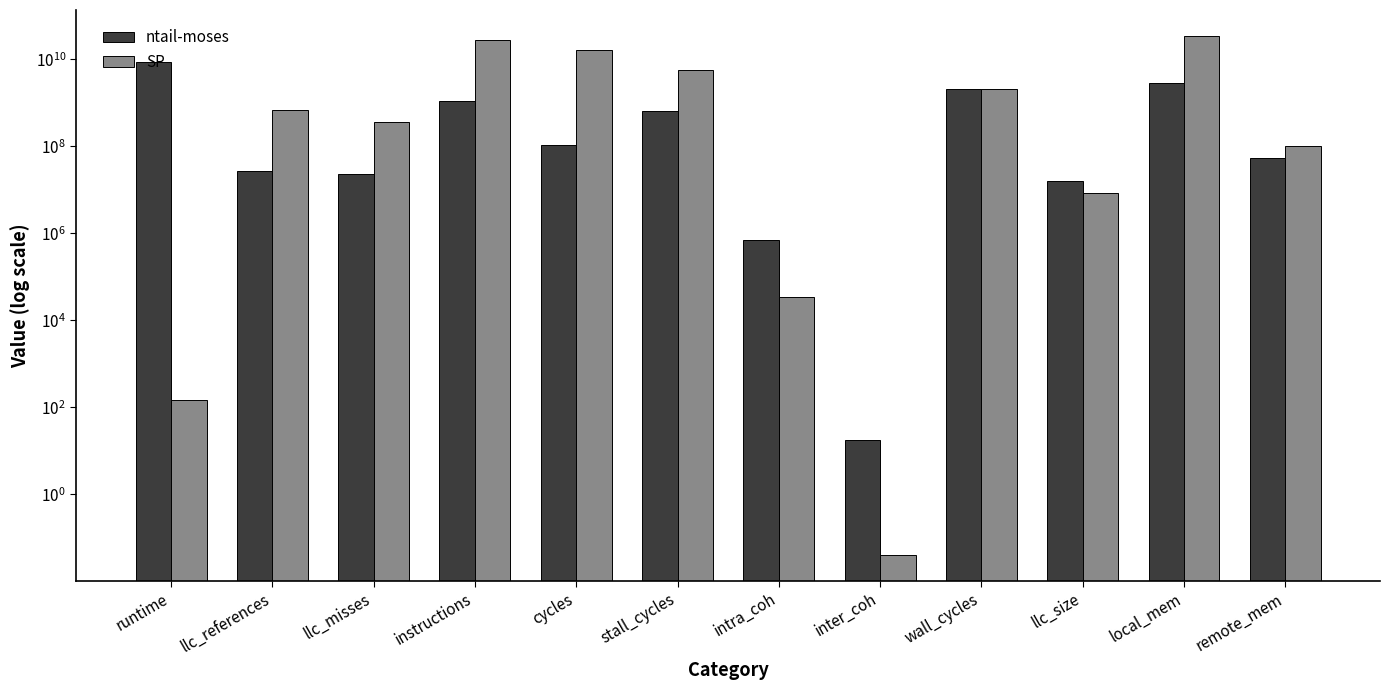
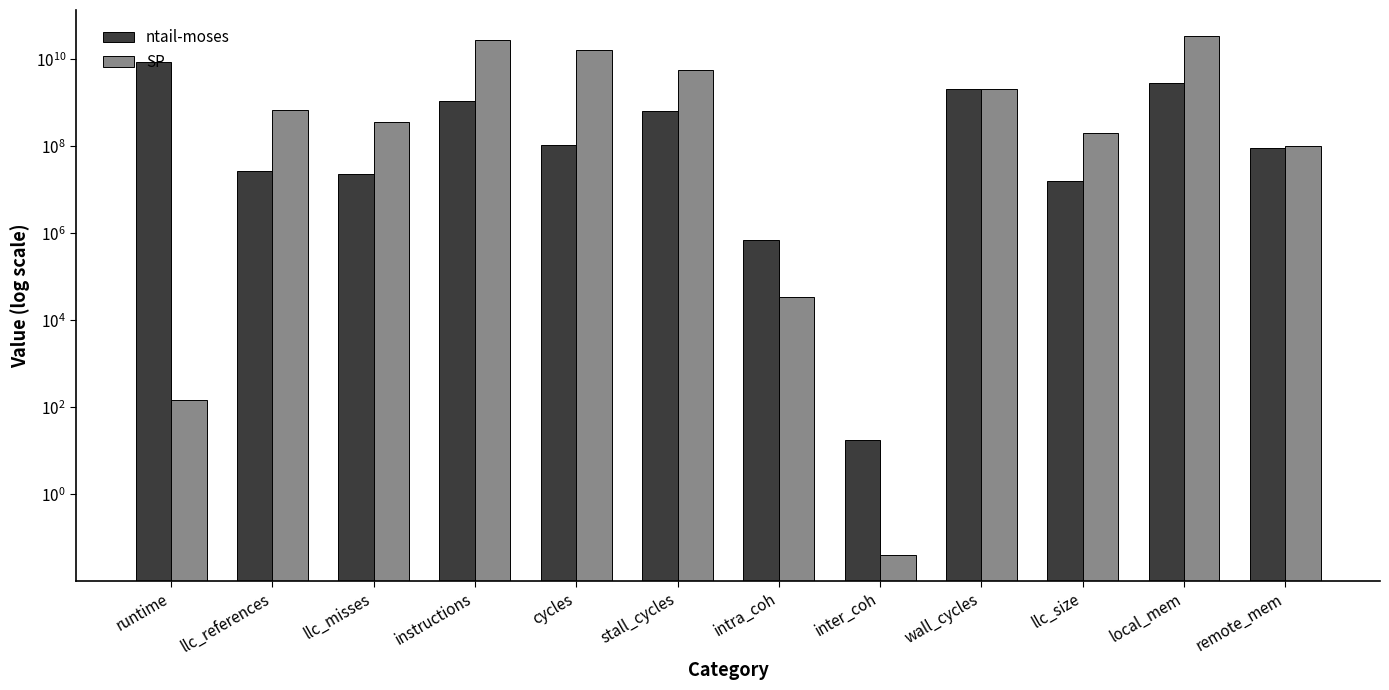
  {
    "ntail-moses": {
      "runtime": 8000000000,
      "llc_references": 30000000,
      "llc_misses": 20000000,
      "instructions": 1100000000,
      "cycles": 110000000,
      "stall_cycles": 700000000,
      "intra_coh": 700000,
      "inter_coh": 18,
      "wall_cycles": 2000000000,
      "llc_size": 16000000,
      "local_mem": 3000000000,
-     "remote_mem": 50000000
+     "remote_mem": 90000000
    },
    "SP": {
      "runtime": 150,
      "llc_references": 700000000,
      "llc_misses": 400000000,
      "instructions": 30000000000,
      "cycles": 16000000000,
      "stall_cycles": 6000000000,
      "intra_coh": 30000,
      "inter_coh": 0.04,
      "wall_cycles": 2000000000,
-     "llc_size": 8000000,
+     "llc_size": 200000000,
      "local_mem": 30000000000,
      "remote_mem": 100000000
    }
  }
